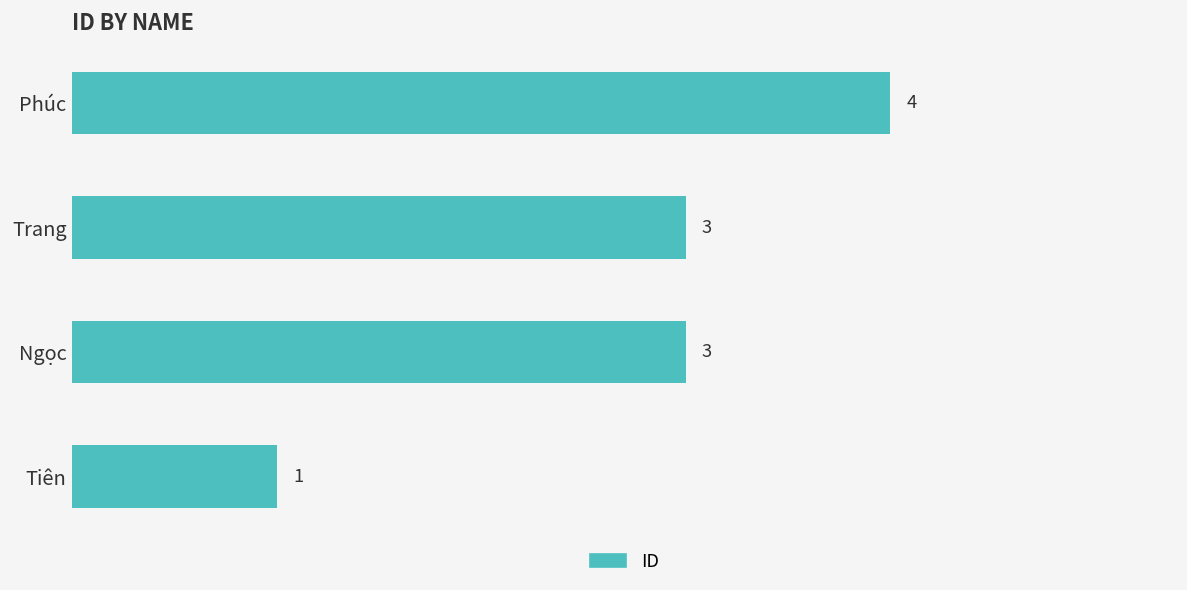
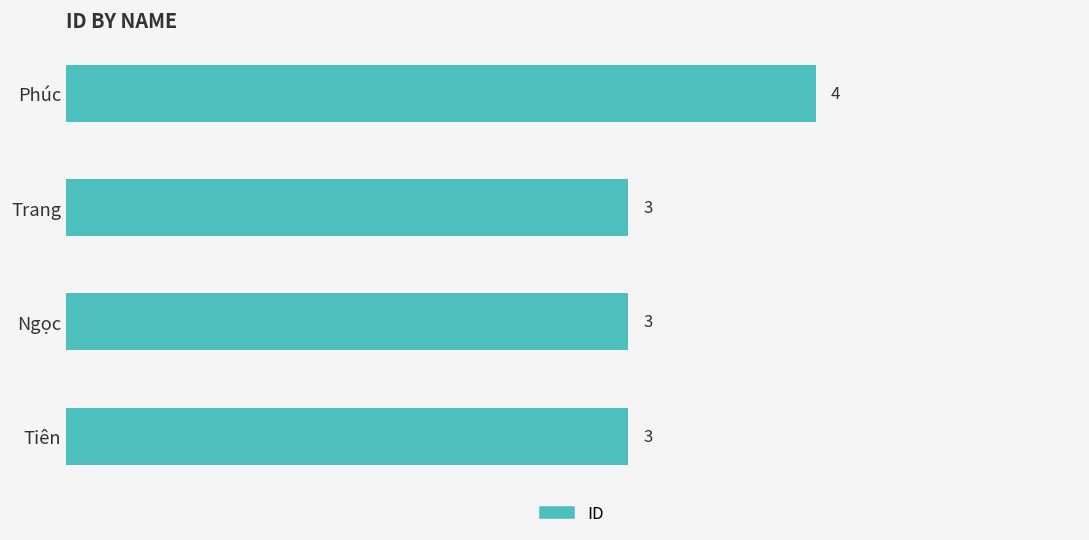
  {
    "Phúc": 4,
    "Trang": 3,
    "Ngọc": 3,
-   "Tiên": 1
+   "Tiên": 3
  }
